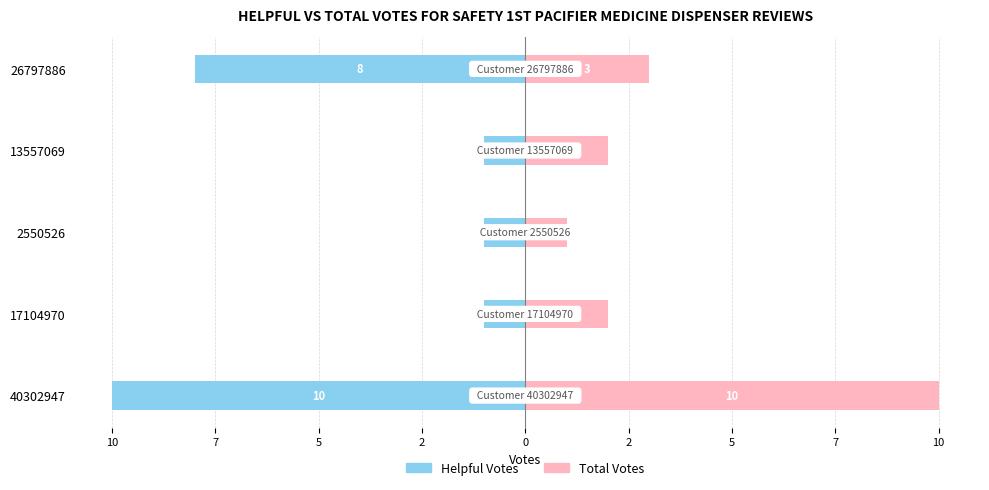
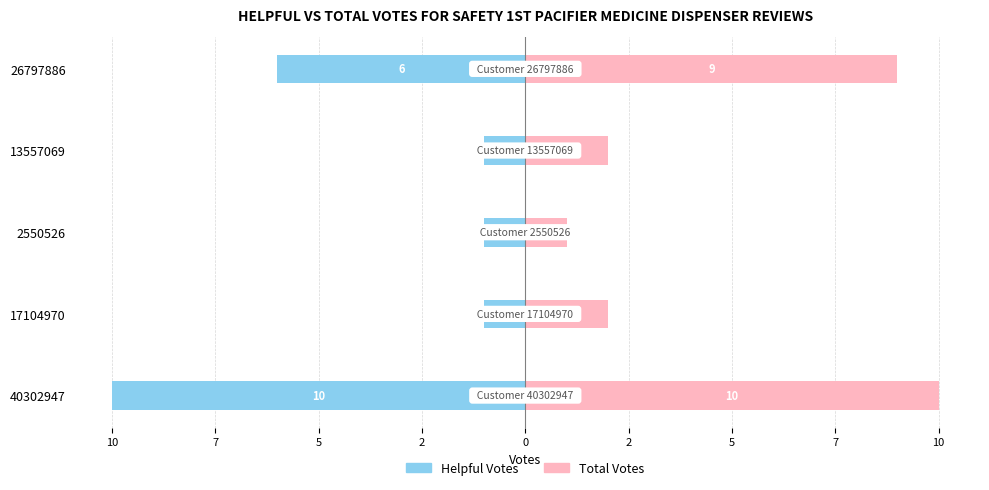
  {
    "Helpful Votes": {
-     "26797886": 8
+     "26797886": 6
    },
    "Total Votes": {
-     "26797886": 3,
+     "26797886": 9,
      "40302947": 10
    }
  }
